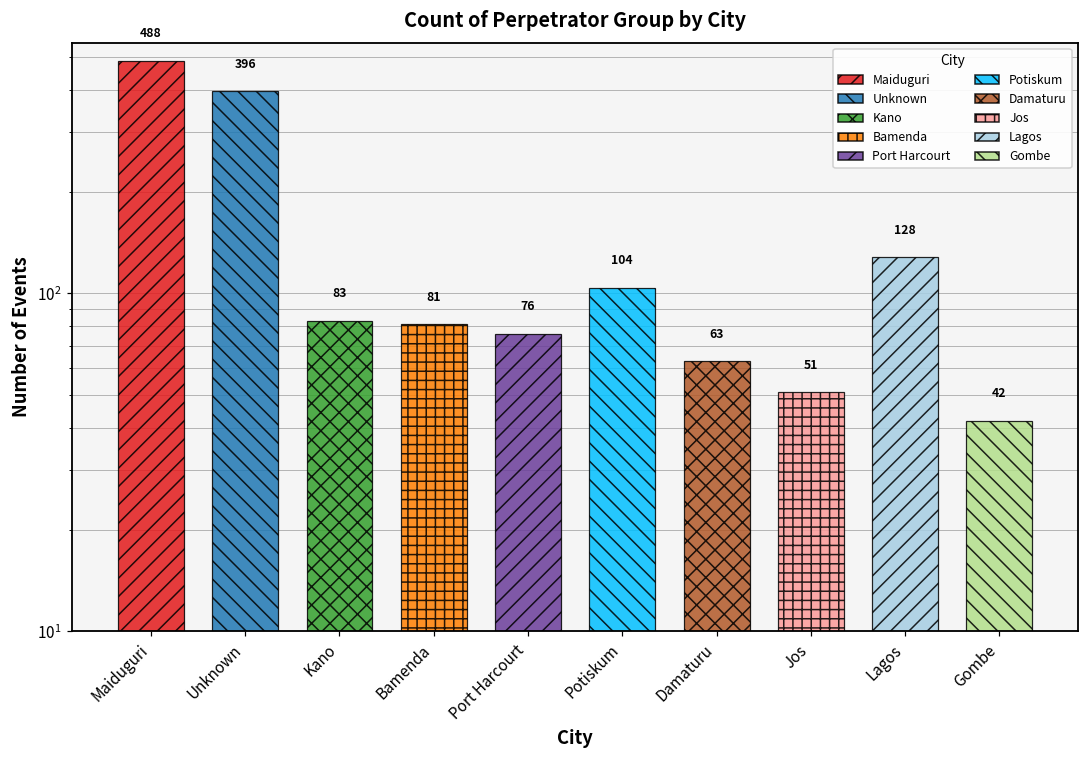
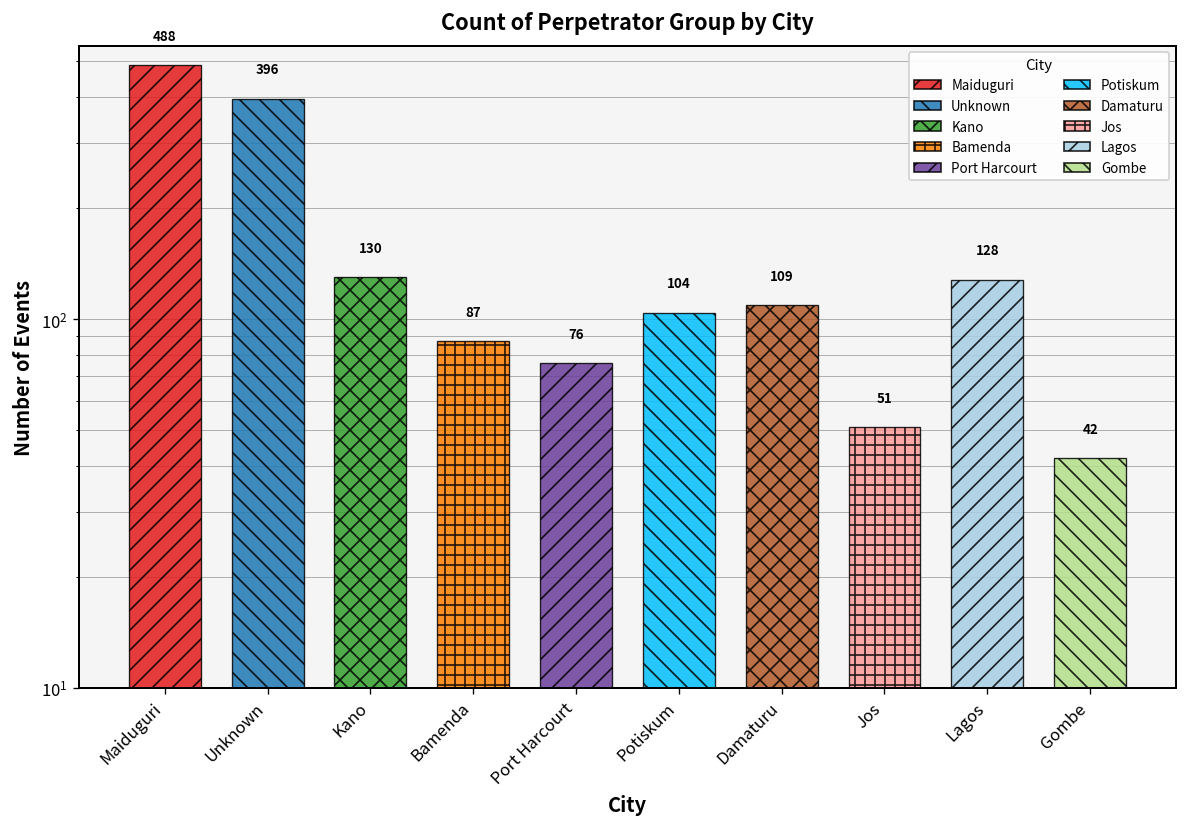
  {
    "Maiduguri": 488,
    "Unknown": 396,
-   "Kano": 83,
-   "Bamenda": 81,
+   "Kano": 130,
+   "Bamenda": 87,
    "Port Harcourt": 76,
    "Potiskum": 104,
-   "Damaturu": 63,
+   "Damaturu": 109,
    "Jos": 51,
    "Lagos": 128,
    "Gombe": 42
  }
